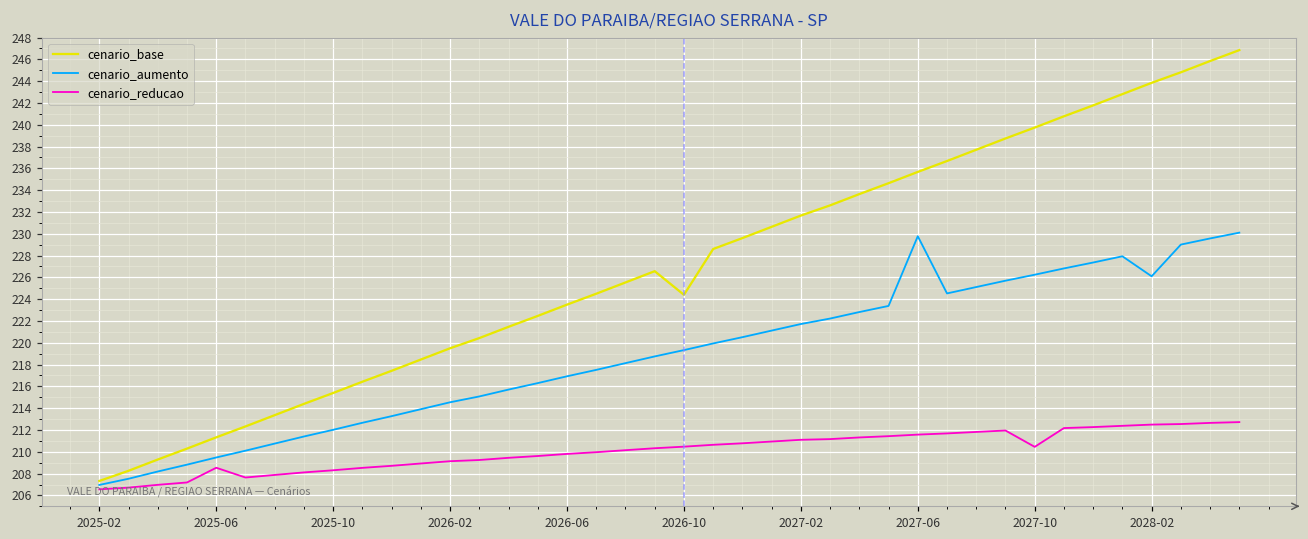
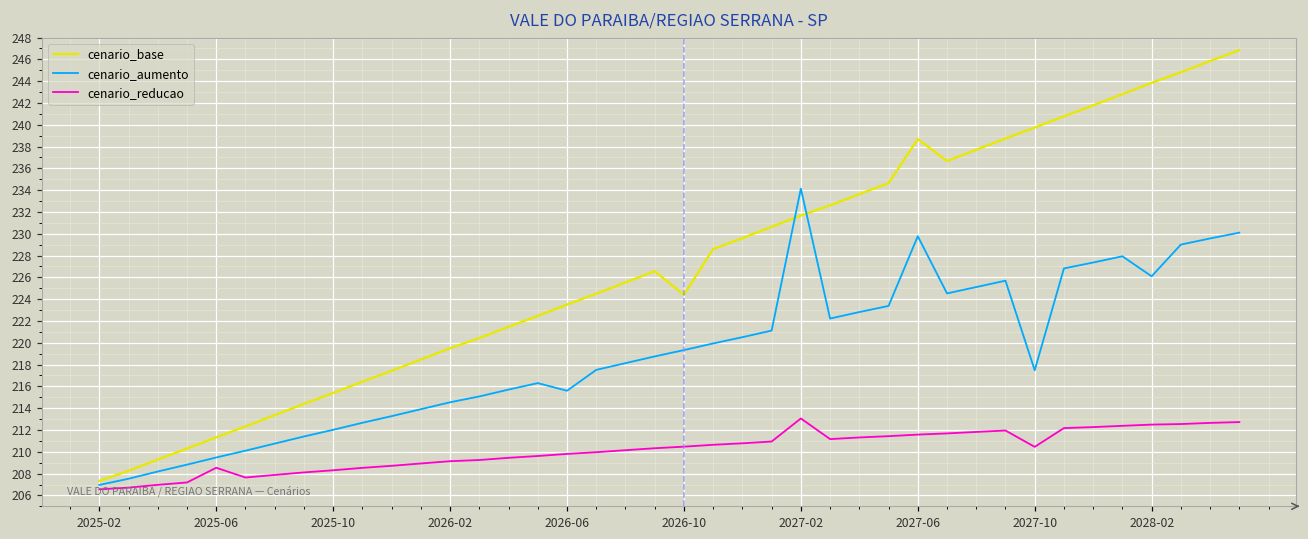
  {
    "cenario_base": {
      "2025-02": 207,
      "2025-06": 211,
      "2025-10": 215,
      "2026-02": 219,
      "2026-06": 223,
      "2026-10": 224,
      "2027-02": 232,
-     "2027-06": 236,
+     "2027-06": 239,
      "2027-10": 240,
      "2028-02": 244
    },
    "cenario_aumento": {
      "2025-02": 207,
      "2025-06": 209,
      "2025-10": 212,
      "2026-02": 215,
-     "2026-06": 217,
+     "2026-06": 216,
      "2026-10": 219,
-     "2027-02": 222,
+     "2027-02": 234,
      "2027-06": 230,
-     "2027-10": 226,
+     "2027-10": 217,
      "2028-02": 226
    },
    "cenario_reducao": {
      "2025-02": 207,
      "2025-06": 209,
      "2025-10": 208,
      "2026-02": 209,
      "2026-06": 210,
      "2026-10": 210,
-     "2027-02": 211,
+     "2027-02": 213,
      "2027-06": 212,
      "2027-10": 210,
      "2028-02": 212
    }
  }
